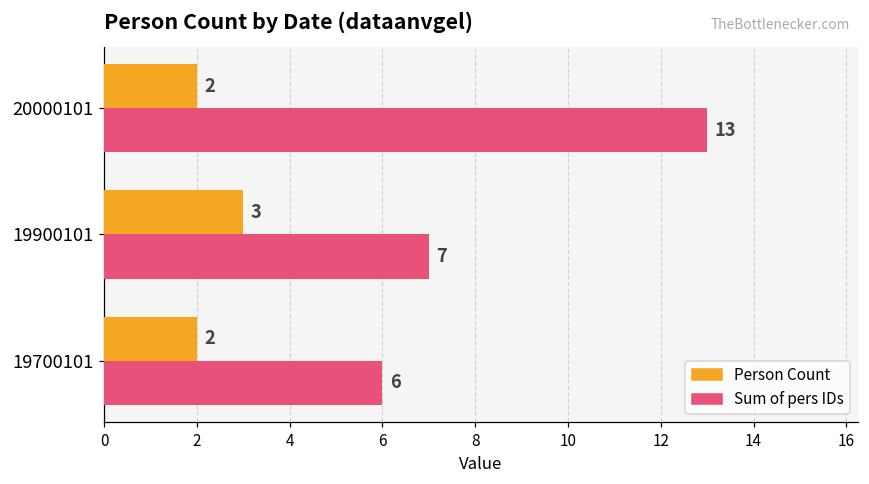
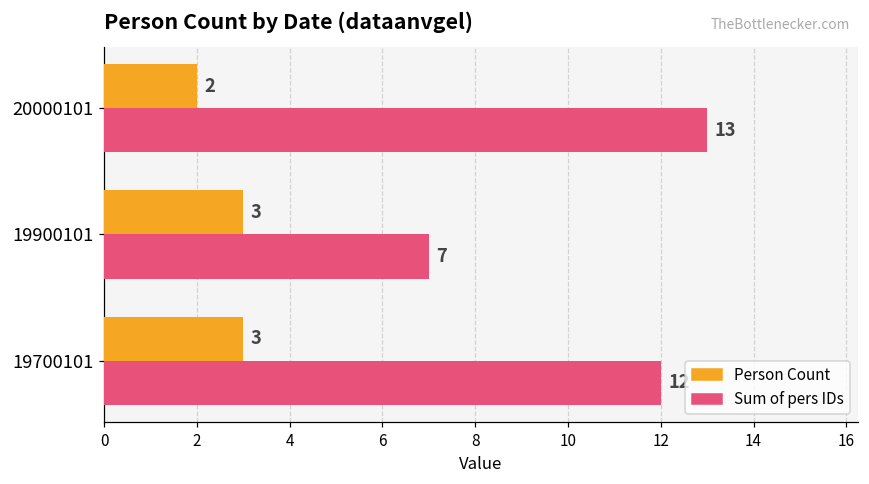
  {
    "Person Count": {
      "20000101": 2,
      "19900101": 3,
-     "19700101": 2
+     "19700101": 3
    },
    "Sum of pers IDs": {
-     "19700101": 6
+     "19700101": 12
    }
  }
